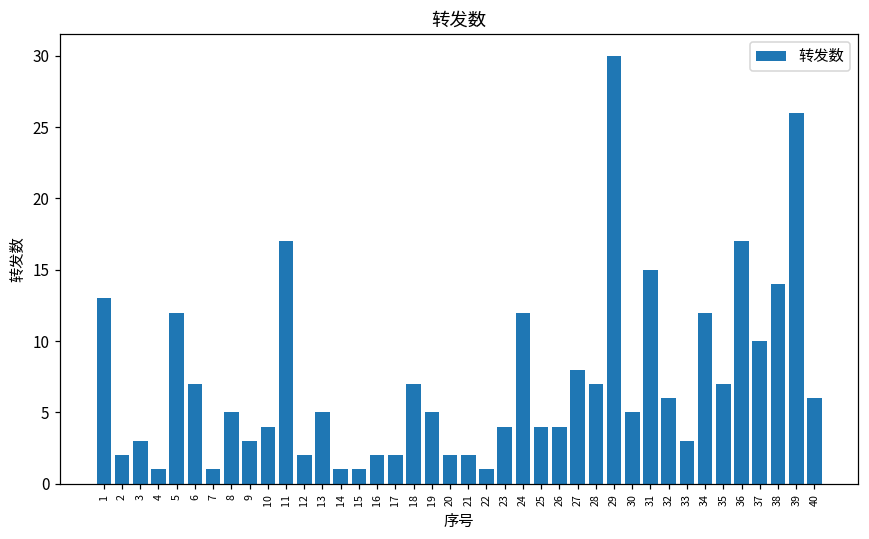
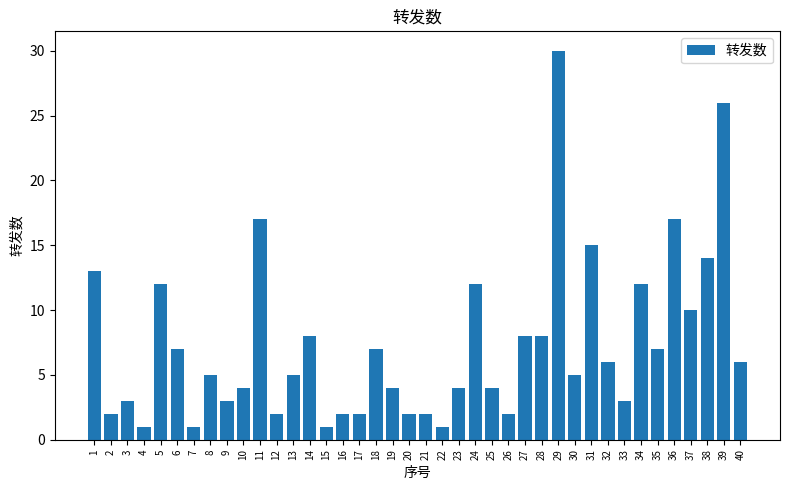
  {
    "1": 13,
    "2": 2,
    "3": 3,
    "4": 1,
    "5": 12,
    "6": 7,
    "7": 1,
    "8": 5,
    "9": 3,
    "10": 4,
    "11": 17,
    "12": 2,
    "13": 5,
-   "14": 1,
+   "14": 8,
    "15": 1,
    "16": 2,
    "17": 2,
    "18": 7,
-   "19": 5,
+   "19": 4,
    "20": 2,
    "21": 2,
    "22": 1,
    "23": 4,
    "24": 12,
    "25": 4,
-   "26": 4,
+   "26": 2,
    "27": 8,
-   "28": 7,
+   "28": 8,
    "29": 30,
    "30": 5,
    "31": 15,
    "32": 6,
    "33": 3,
    "34": 12,
    "35": 7,
    "36": 17,
    "37": 10,
    "38": 14,
    "39": 26,
    "40": 6
  }
